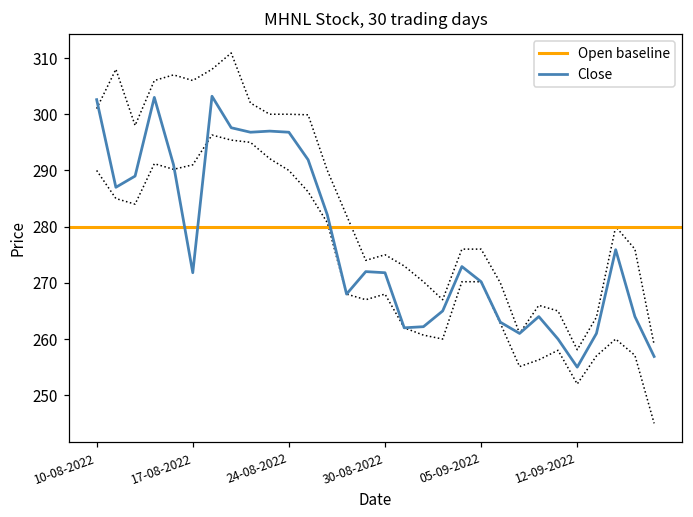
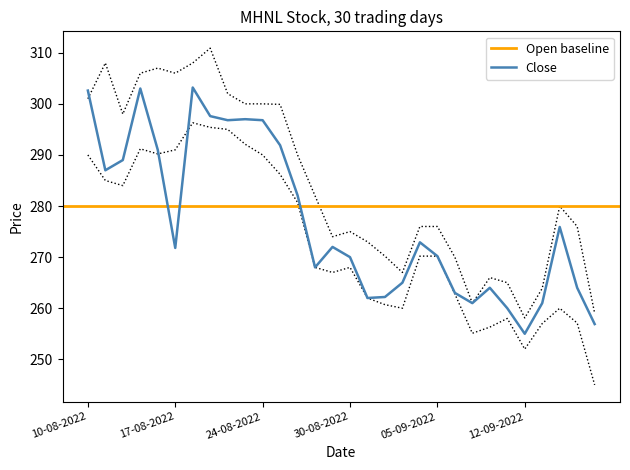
  {
    "Close": {
      "10-08-2022": 303,
      "17-08-2022": 272,
      "24-08-2022": 297,
-     "30-08-2022": 272,
+     "30-08-2022": 270,
      "12-09-2022": 255
    }
  }
